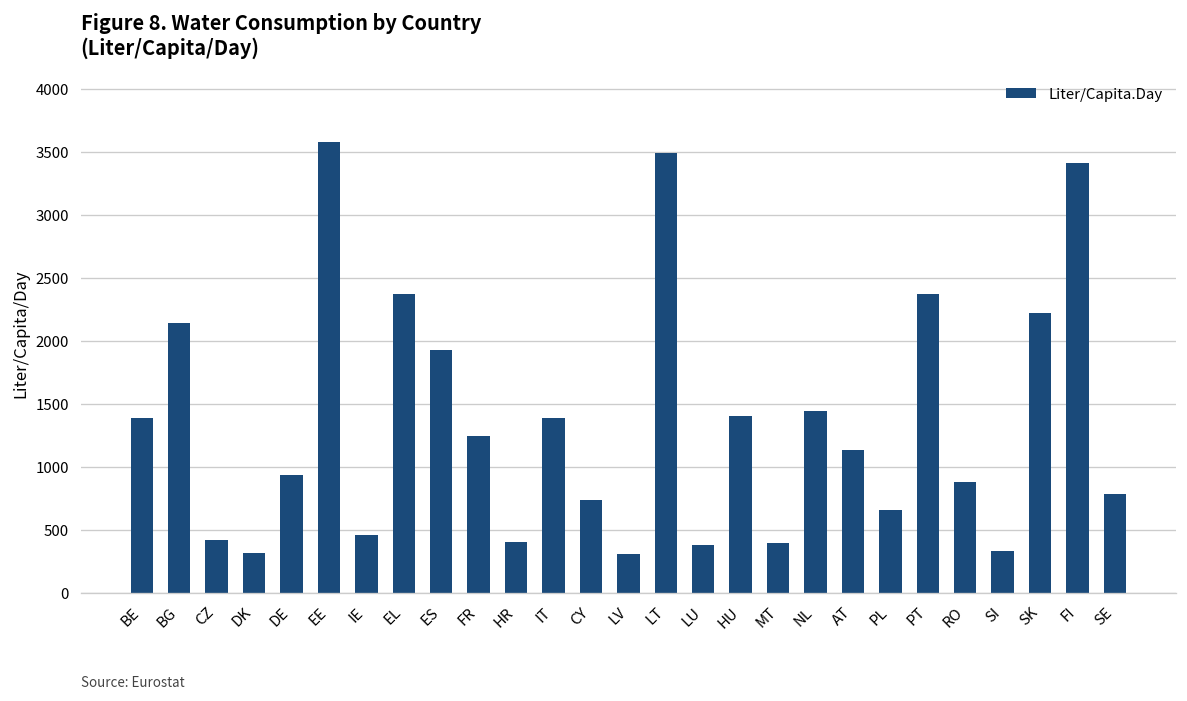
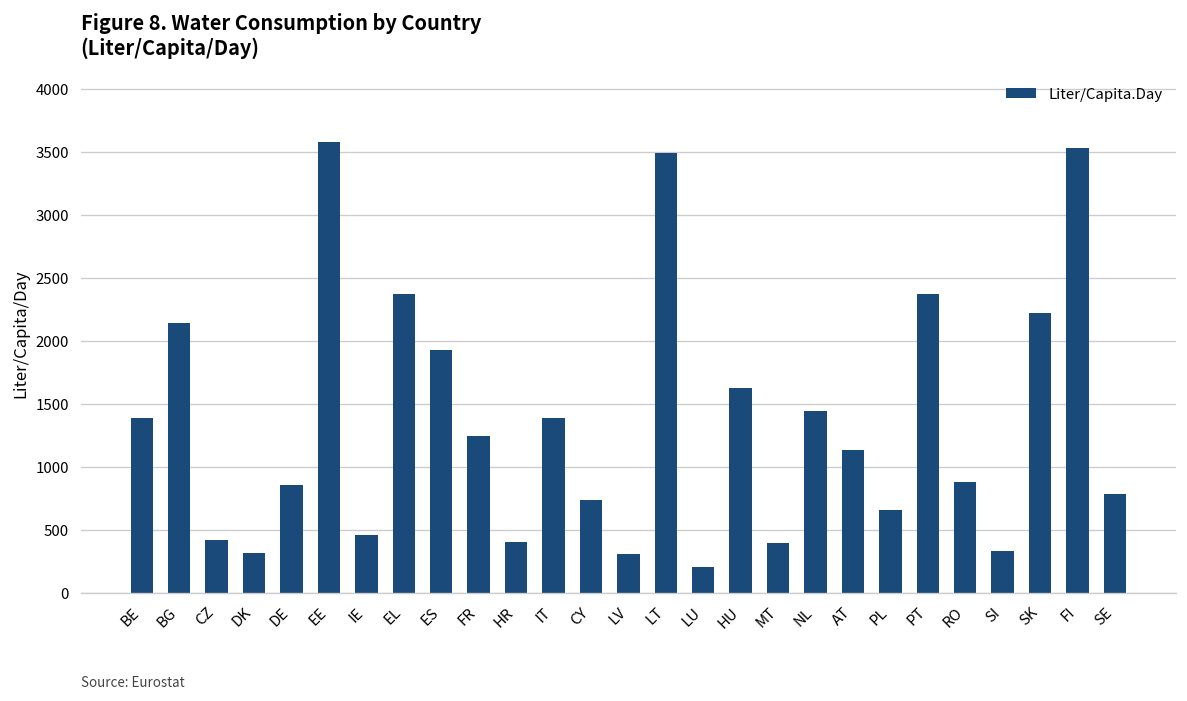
  {
    "BE": 1390,
    "BG": 2140,
    "CZ": 420,
    "DK": 320,
-   "DE": 940,
+   "DE": 860,
    "EE": 3580,
    "IE": 460,
    "EL": 2370,
    "ES": 1920,
    "FR": 1240,
    "HR": 410,
    "IT": 1390,
    "CY": 740,
    "LV": 310,
    "LT": 3490,
-   "LU": 380,
-   "HU": 1400,
+   "LU": 210,
+   "HU": 1630,
    "MT": 400,
    "NL": 1450,
    "AT": 1140,
    "PL": 660,
    "PT": 2370,
    "RO": 880,
    "SI": 340,
    "SK": 2220,
-   "FI": 3410,
+   "FI": 3530,
    "SE": 790
  }
